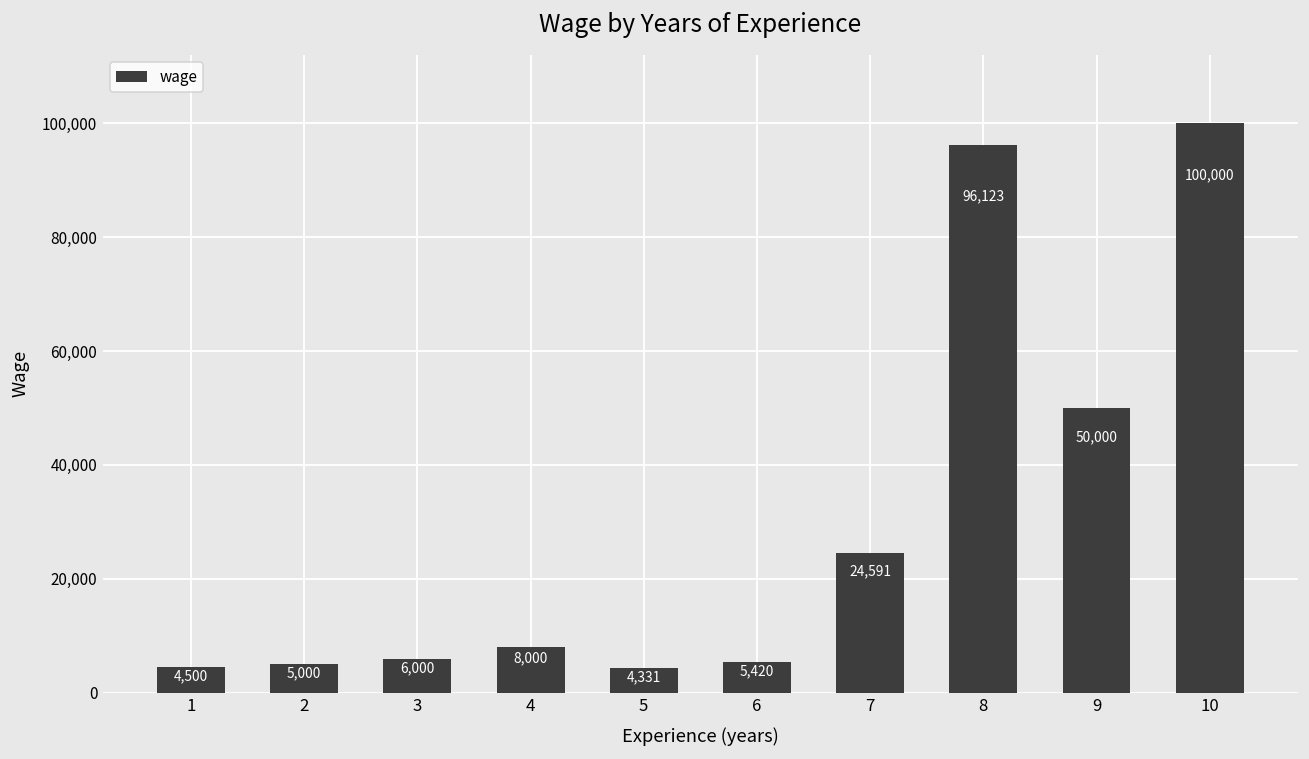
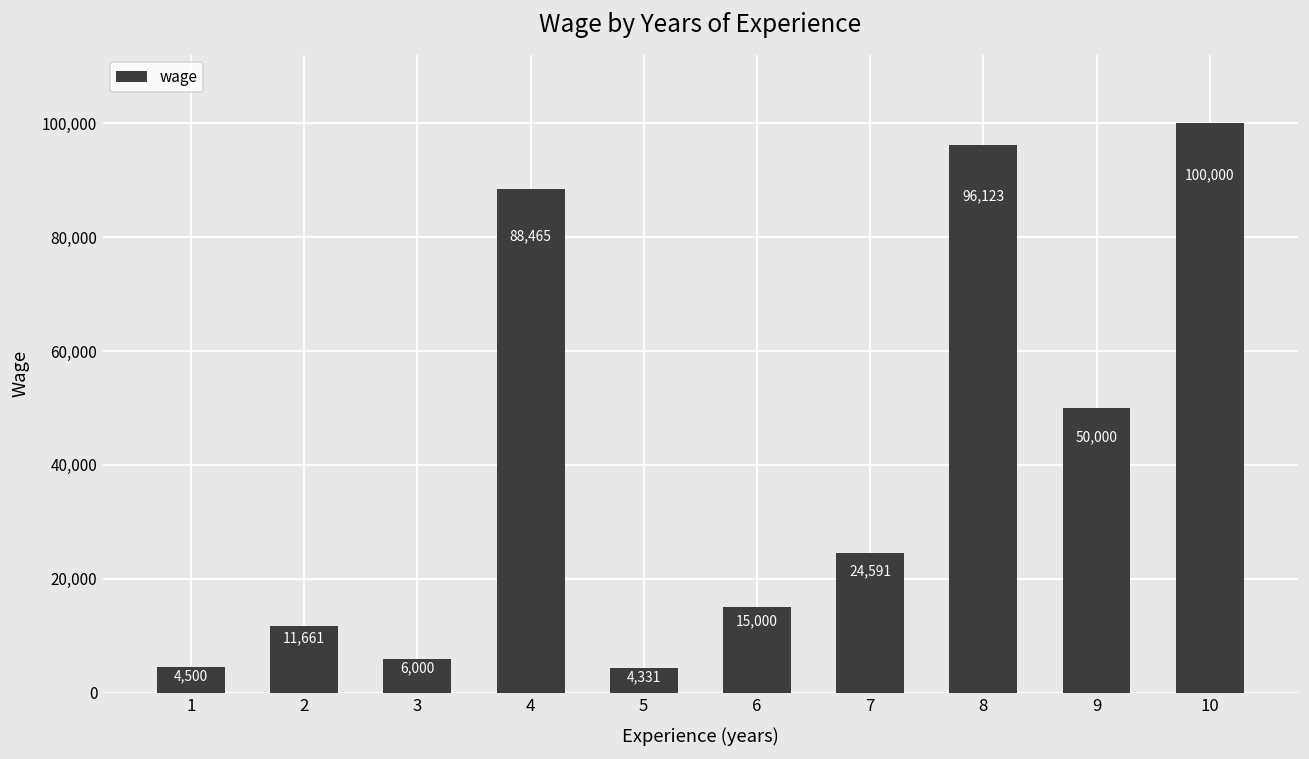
  {
    "1": "4,500",
-   "2": "5,000",
+   "2": "11,661",
    "3": "6,000",
-   "4": "8,000",
+   "4": "88,465",
    "5": "4,331",
-   "6": "5,420",
+   "6": "15,000",
    "7": "24,591",
    "8": "96,123",
    "9": "50,000",
    "10": "100,000"
  }
